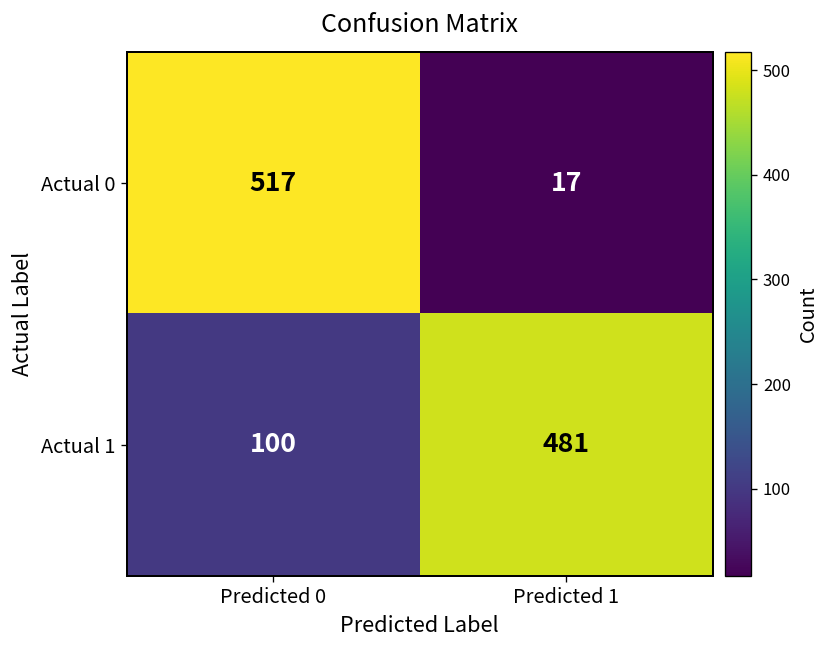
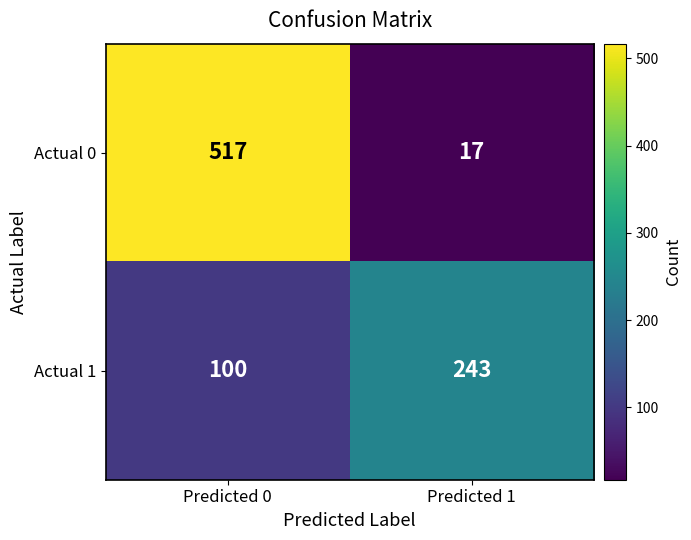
  {
    "Actual 0": {
      "Predicted 0": 517,
      "Predicted 1": 17
    },
    "Actual 1": {
      "Predicted 0": 100,
-     "Predicted 1": 481
+     "Predicted 1": 243
    }
  }
